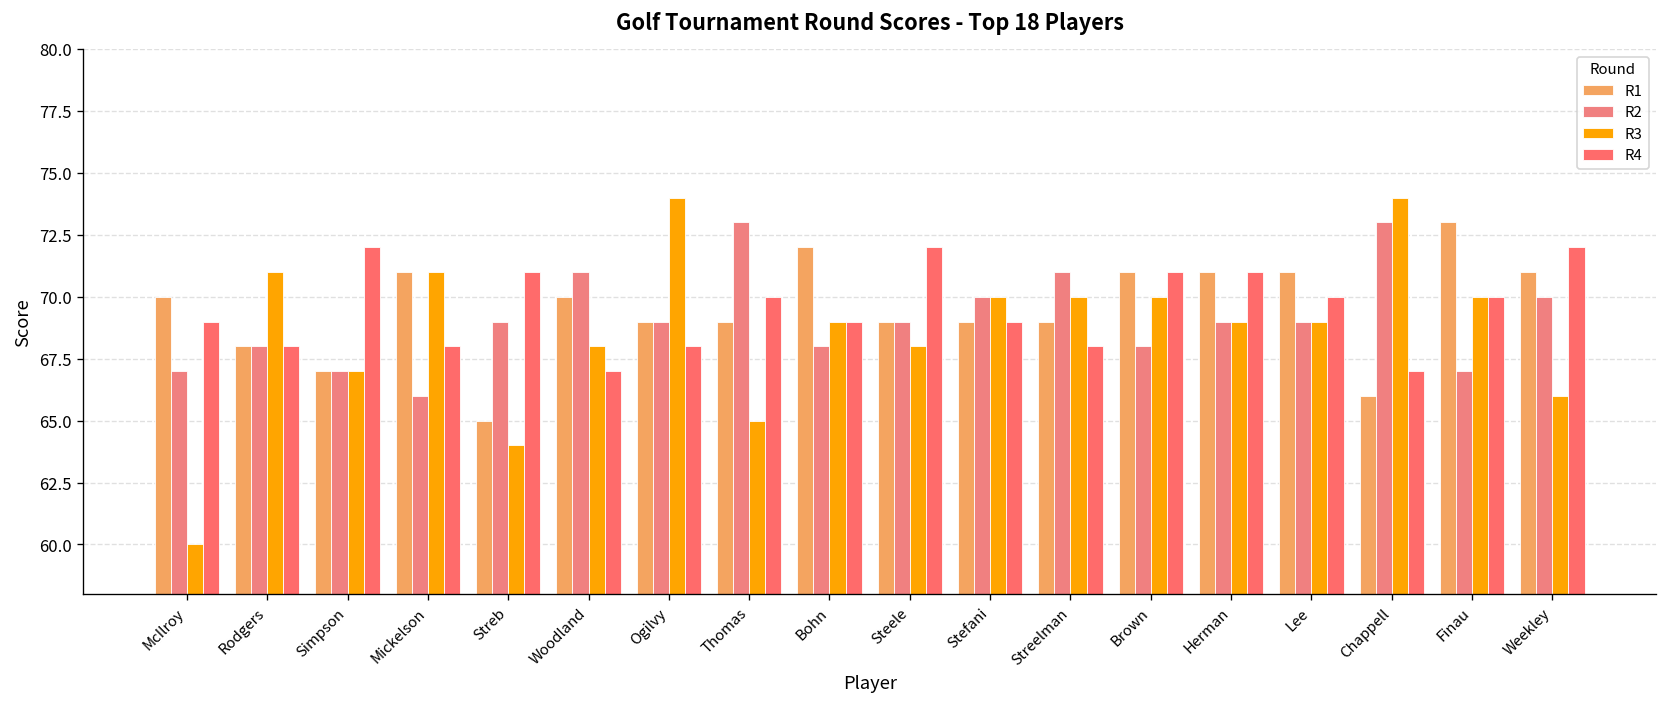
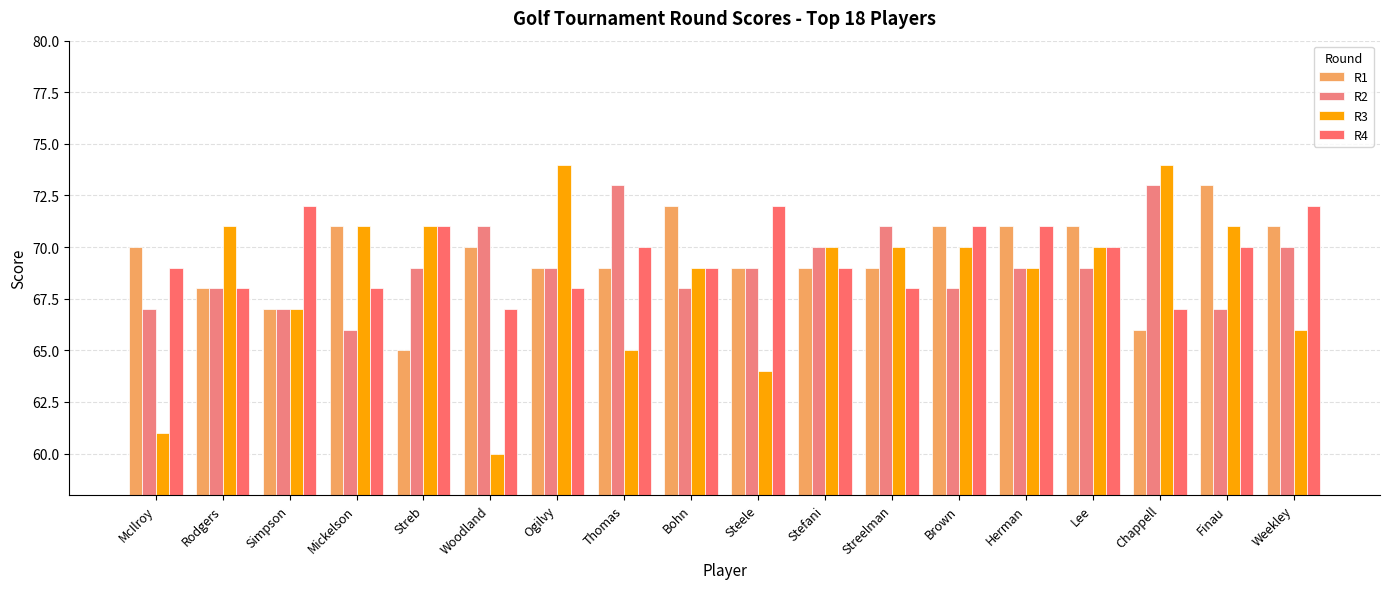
  {
    "R3": {
-     "McIlroy": 60,
+     "McIlroy": 61,
      "Rodgers": 71,
      "Simpson": 67,
      "Mickelson": 71,
-     "Streb": 64,
-     "Woodland": 68,
+     "Streb": 71,
+     "Woodland": 60,
      "Ogilvy": 74,
      "Thomas": 65,
      "Bohn": 69,
-     "Steele": 68,
+     "Steele": 64,
      "Stefani": 70,
      "Streelman": 70,
      "Brown": 70,
      "Herman": 69,
-     "Lee": 69,
+     "Lee": 70,
      "Chappell": 74,
-     "Finau": 70,
+     "Finau": 71,
      "Weekley": 66
    }
  }
